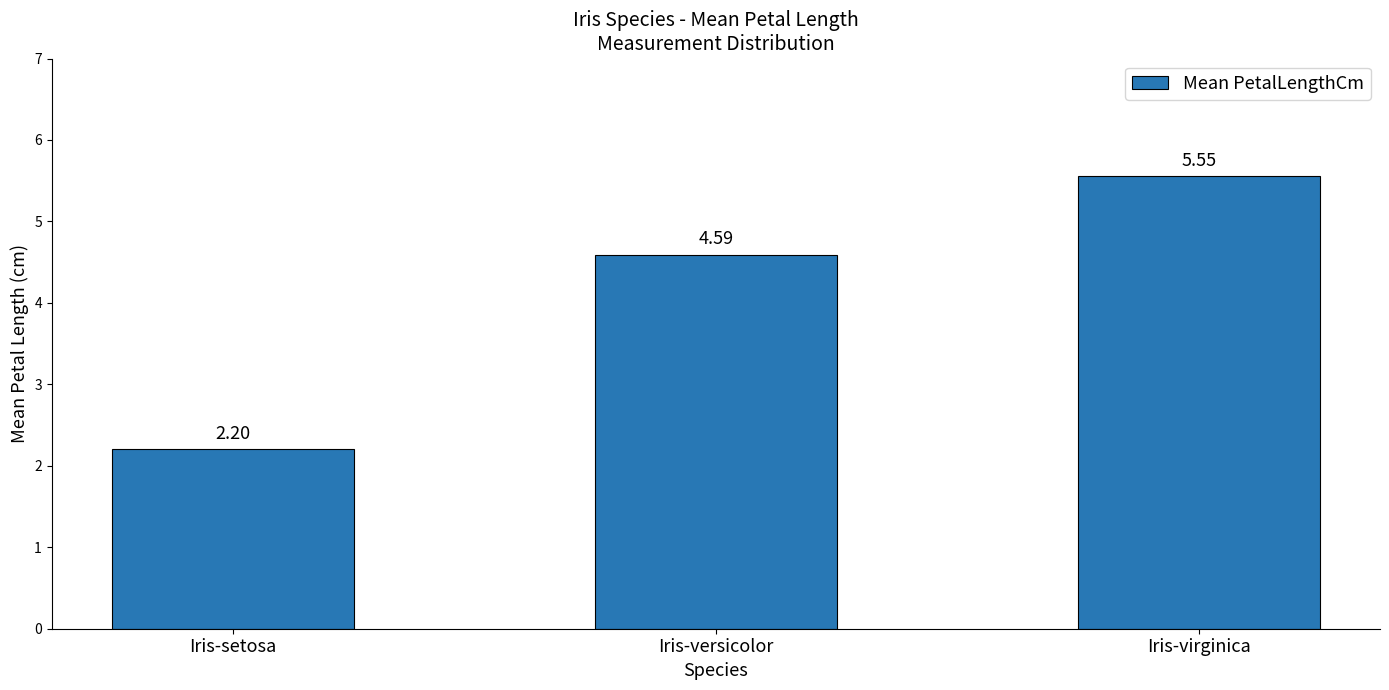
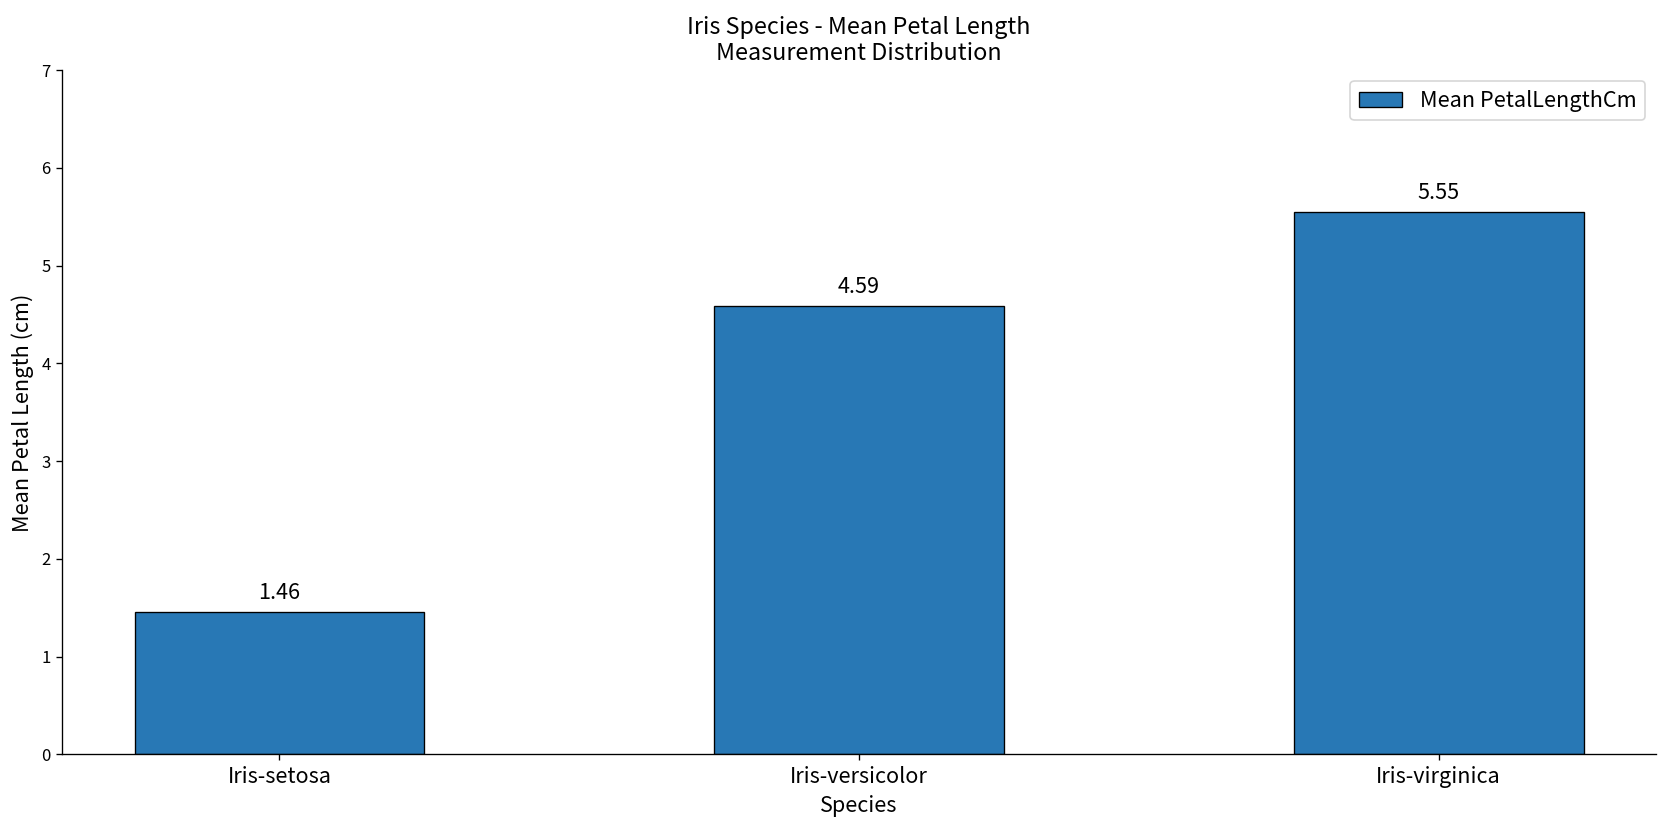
  {
-   "Iris-setosa": 2.20,
+   "Iris-setosa": 1.46,
    "Iris-versicolor": 4.59,
    "Iris-virginica": 5.55
  }
